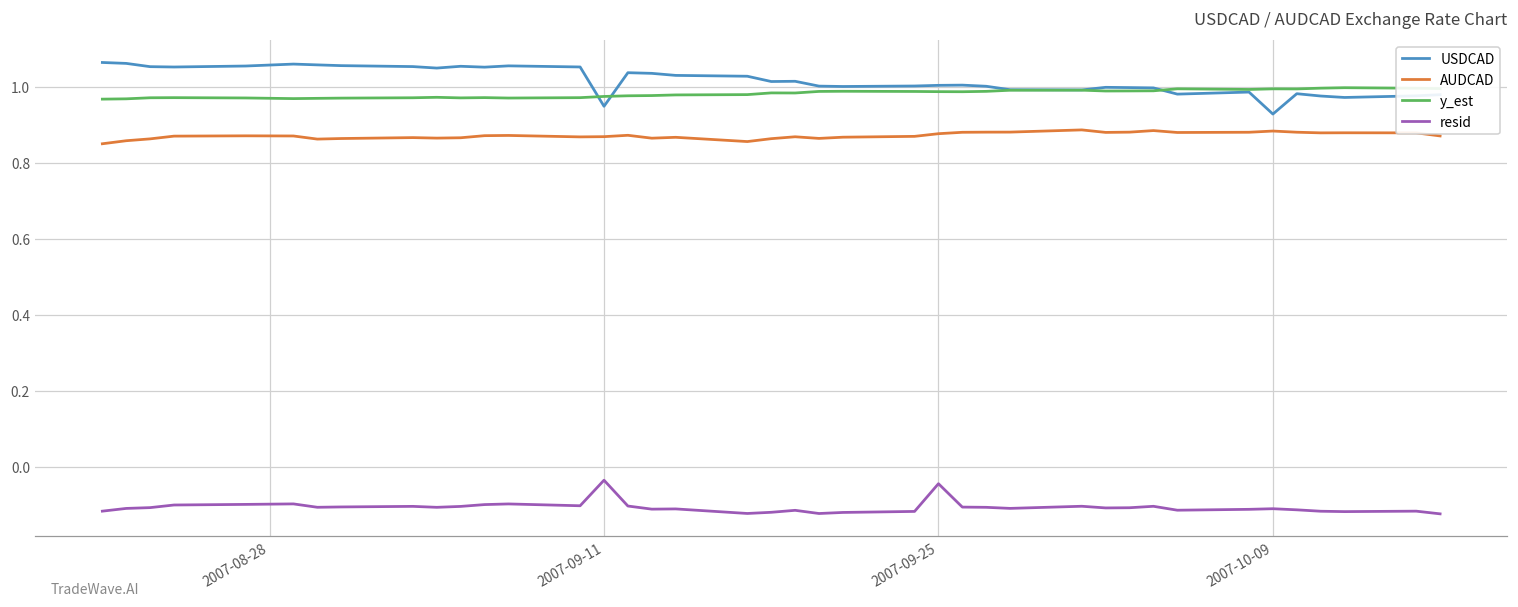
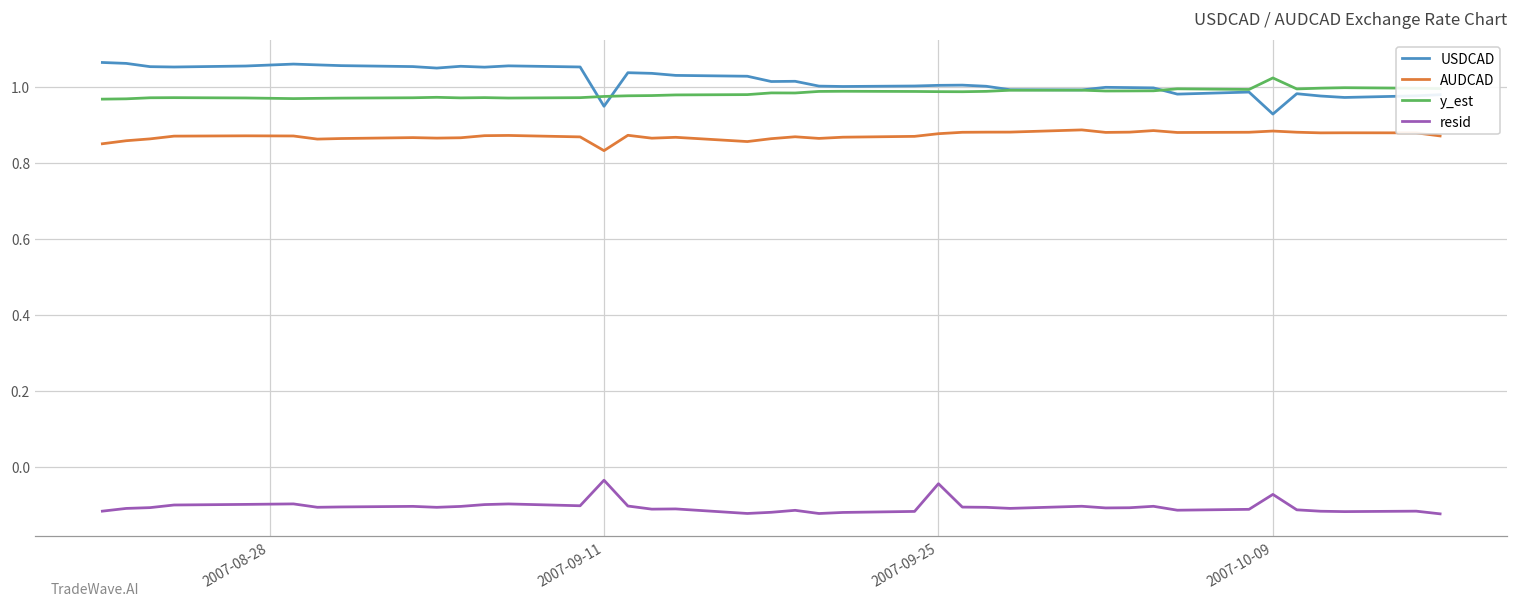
  {
    "USDCAD": {
      "2007-09-11": 0.95,
      "2007-09-25": 1.00,
      "2007-10-09": 0.93
    },
    "AUDCAD": {
-     "2007-09-11": 0.87,
+     "2007-09-11": 0.83,
      "2007-09-25": 0.88,
      "2007-10-09": 0.88
    },
    "y_est": {
      "2007-09-11": 0.97,
      "2007-09-25": 0.99,
-     "2007-10-09": 0.99
+     "2007-10-09": 1.02
    },
    "resid": {
      "2007-09-11": -0.04,
      "2007-09-25": -0.05,
-     "2007-10-09": -0.11
+     "2007-10-09": -0.07
    }
  }
